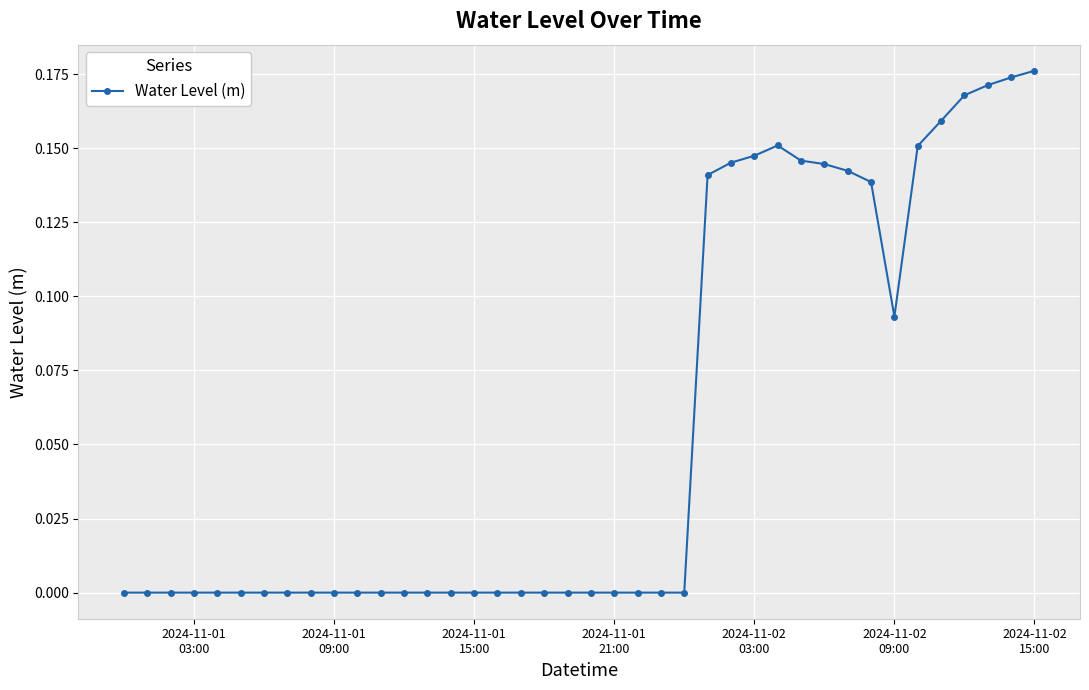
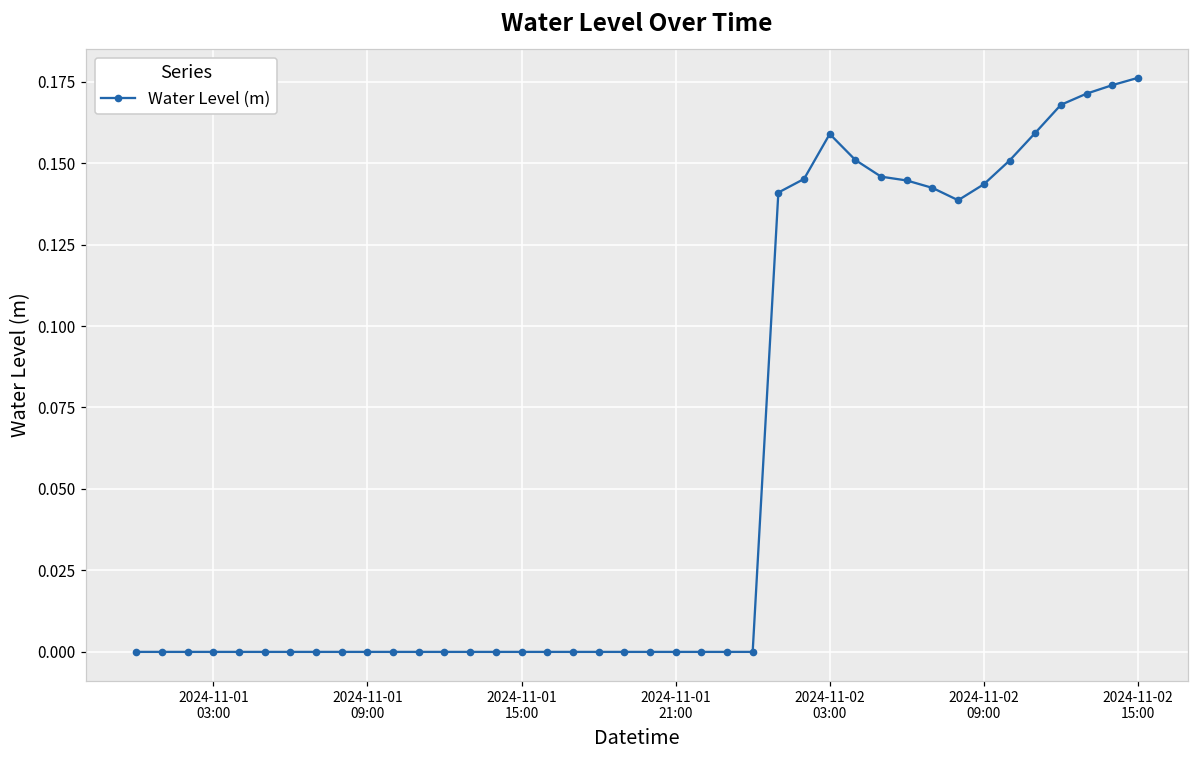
  {
    "2024-11-01 03:00": 0.000,
    "2024-11-01 09:00": 0.000,
    "2024-11-01 15:00": 0.000,
    "2024-11-01 21:00": 0.000,
-   "2024-11-02 03:00": 0.147,
-   "2024-11-02 09:00": 0.093,
+   "2024-11-02 03:00": 0.159,
+   "2024-11-02 09:00": 0.143,
    "2024-11-02 15:00": 0.176
  }
